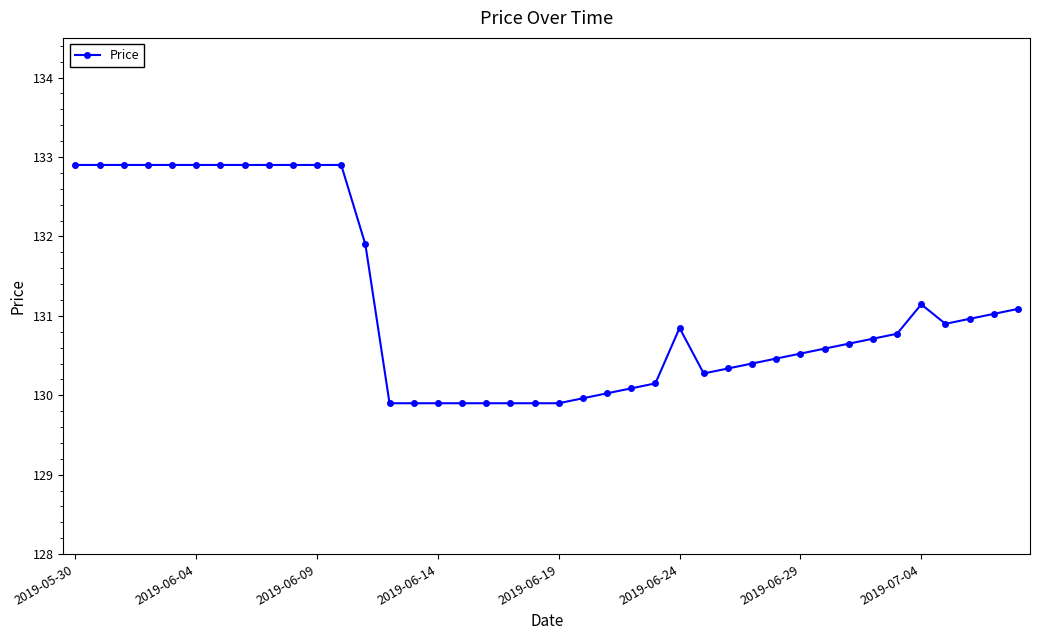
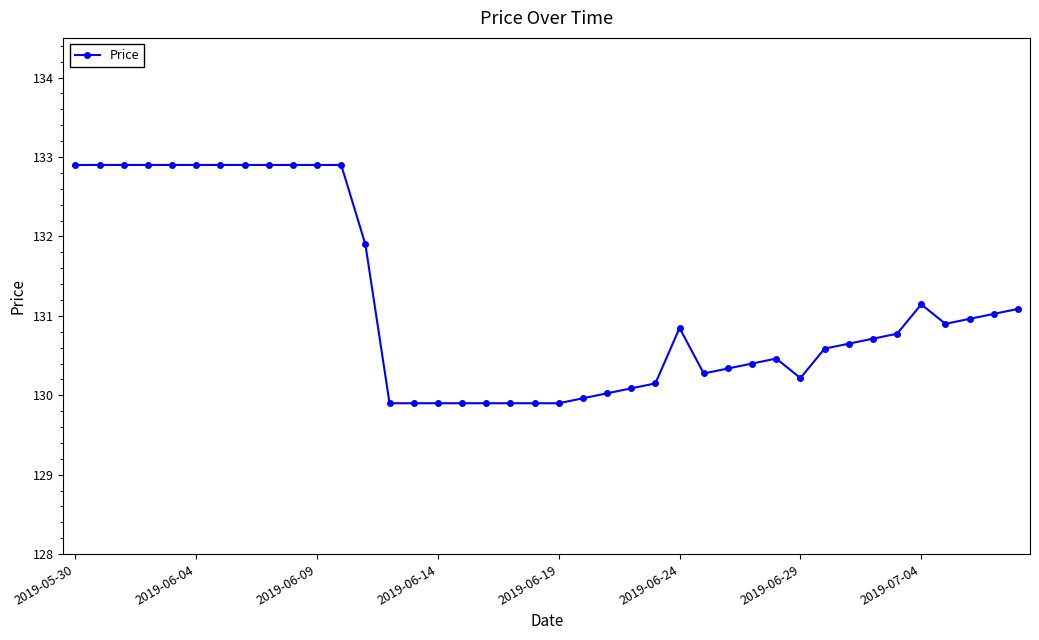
  {
    "2019-05-30": 132.9,
    "2019-06-04": 132.9,
    "2019-06-09": 132.9,
    "2019-06-14": 129.9,
    "2019-06-19": 129.9,
    "2019-06-24": 130.8,
-   "2019-06-29": 130.5,
+   "2019-06-29": 130.2,
    "2019-07-04": 131.1
  }
